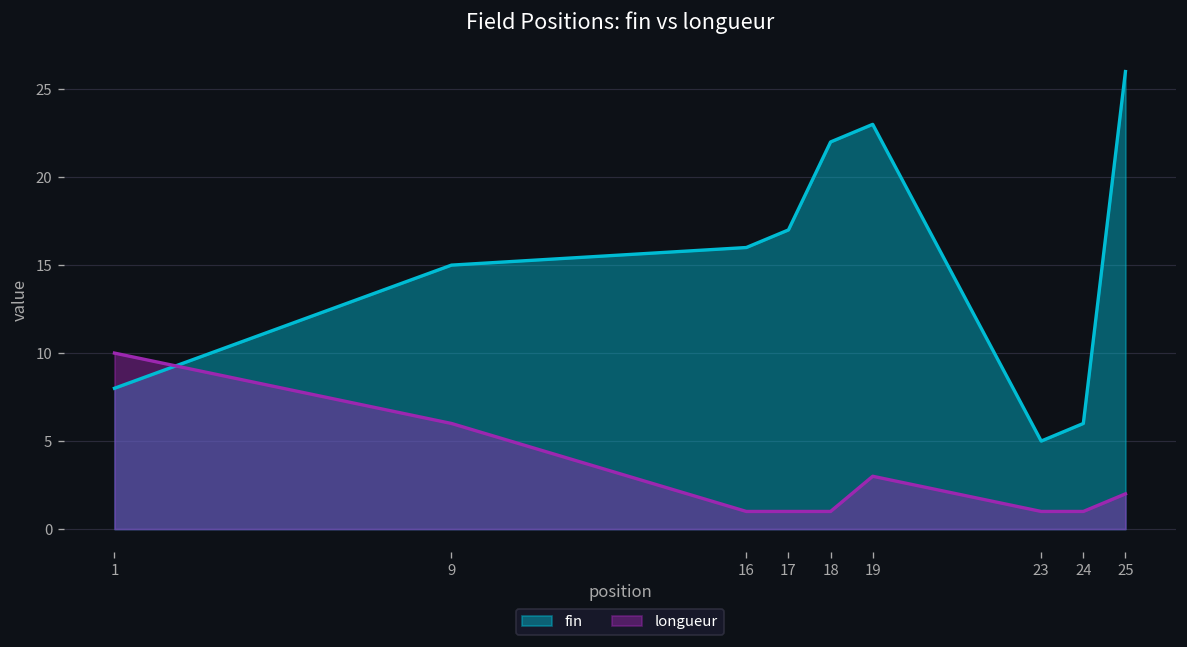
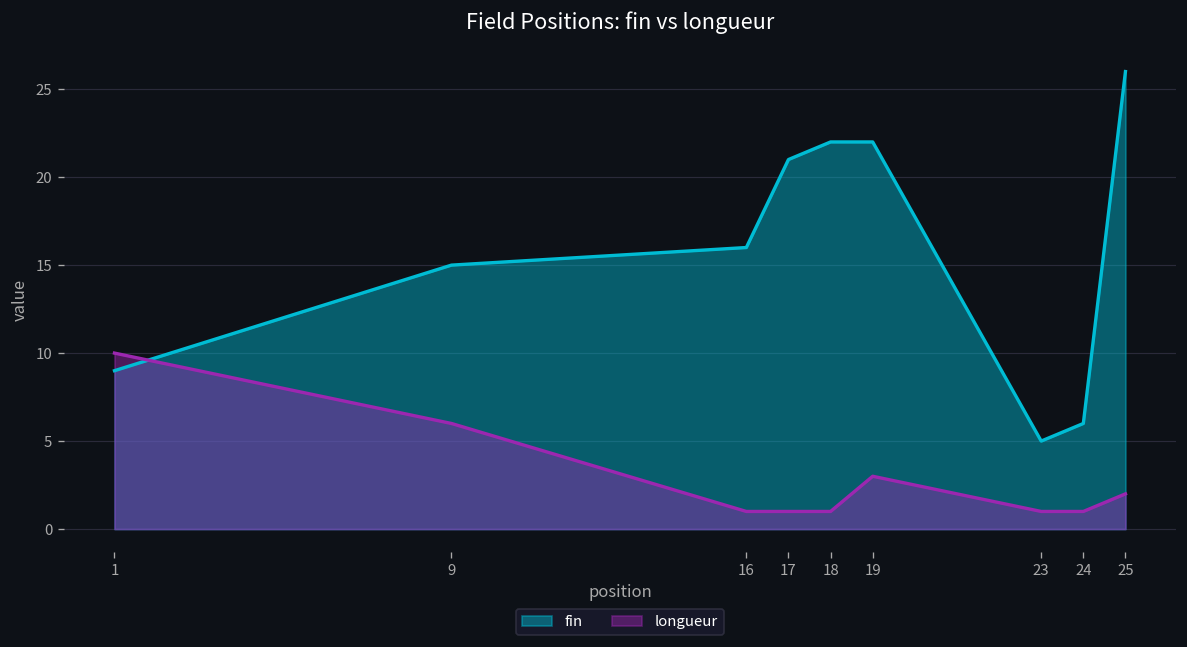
  {
    "fin": {
-     "1": 8,
+     "1": 9,
      "9": 15,
      "16": 16,
-     "17": 17,
+     "17": 21,
      "18": 22,
-     "19": 23,
+     "19": 22,
      "23": 5,
      "24": 6,
      "25": 26
    },
    "longueur": {
      "1": 10,
      "9": 6,
      "16": 1,
      "17": 1,
      "18": 1,
      "19": 3,
      "23": 1,
      "24": 1,
      "25": 2
    }
  }
